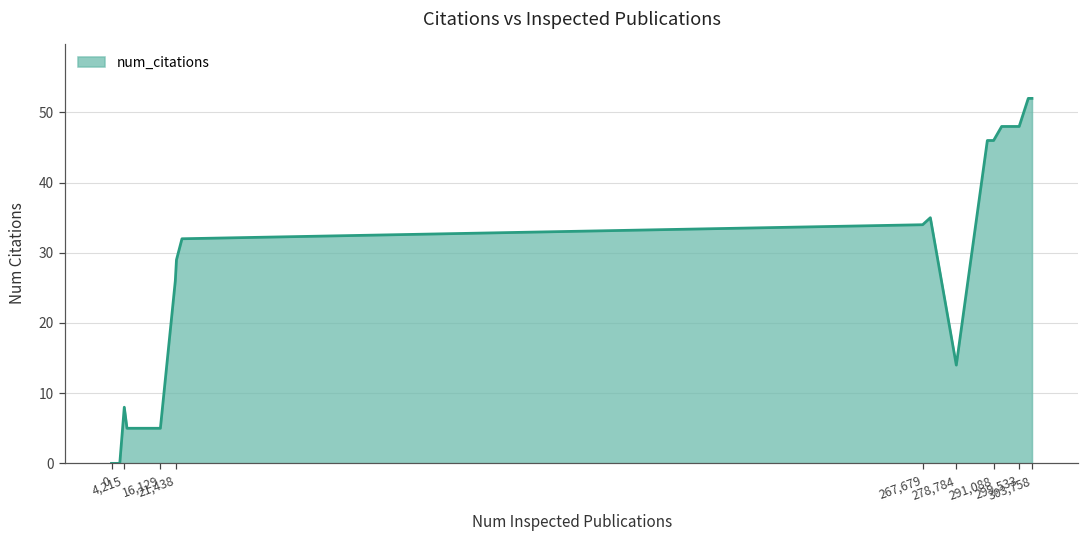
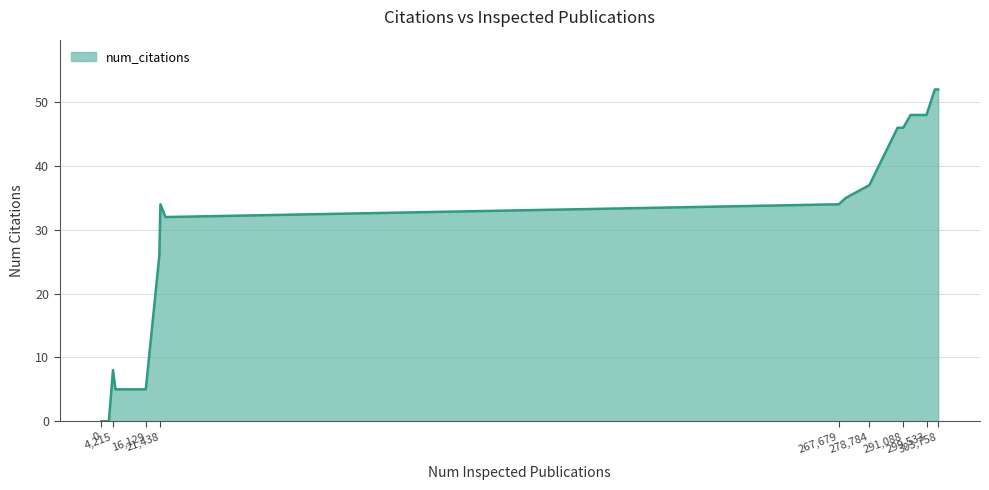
  {
    "0": 0,
    "4,215": 8,
    "16,129": 5,
-   "21,438": 29,
+   "21,438": 34,
    "267,679": 34,
-   "278,784": 14,
+   "278,784": 37,
    "291,088": 46,
    "299,533": 48,
    "303,758": 52
  }
